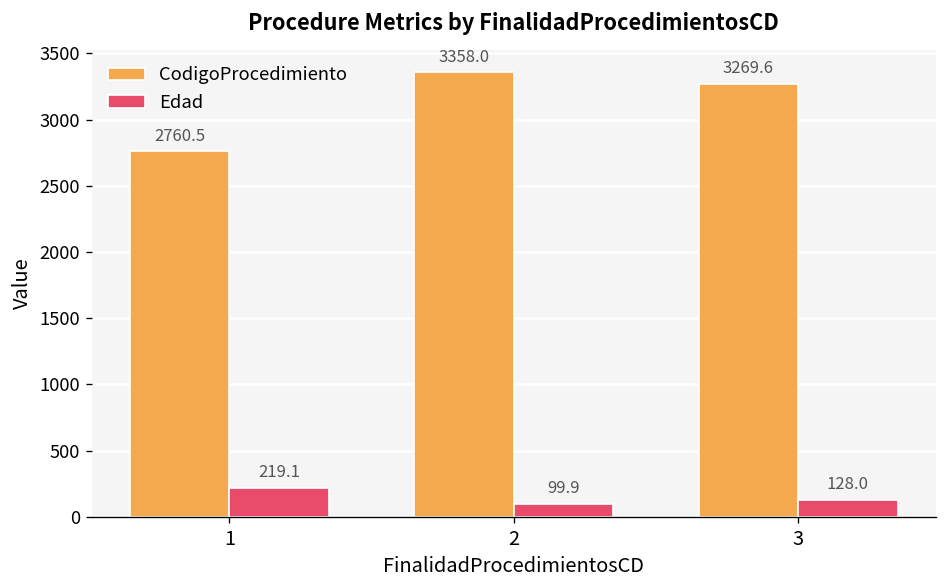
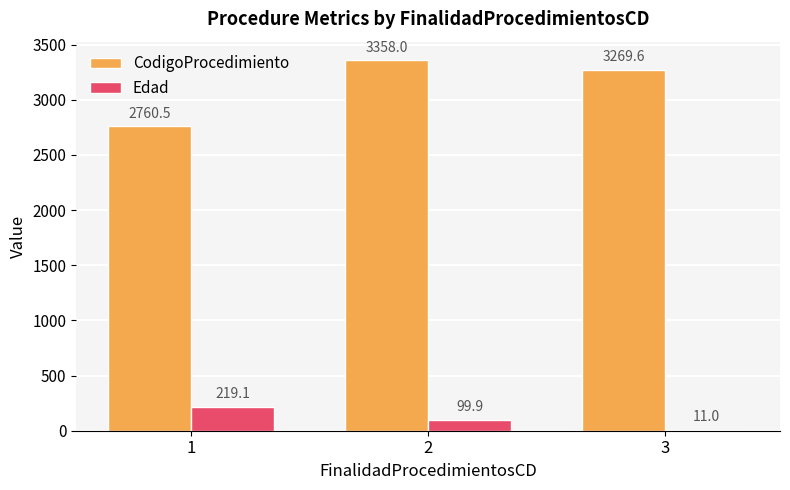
  {
    "CodigoProcedimiento": {
      "1": 2760.5,
      "2": 3358.0,
      "3": 3269.6
    },
    "Edad": {
      "1": 219.1,
      "2": 99.9,
-     "3": 128.0
+     "3": 11.0
    }
  }
